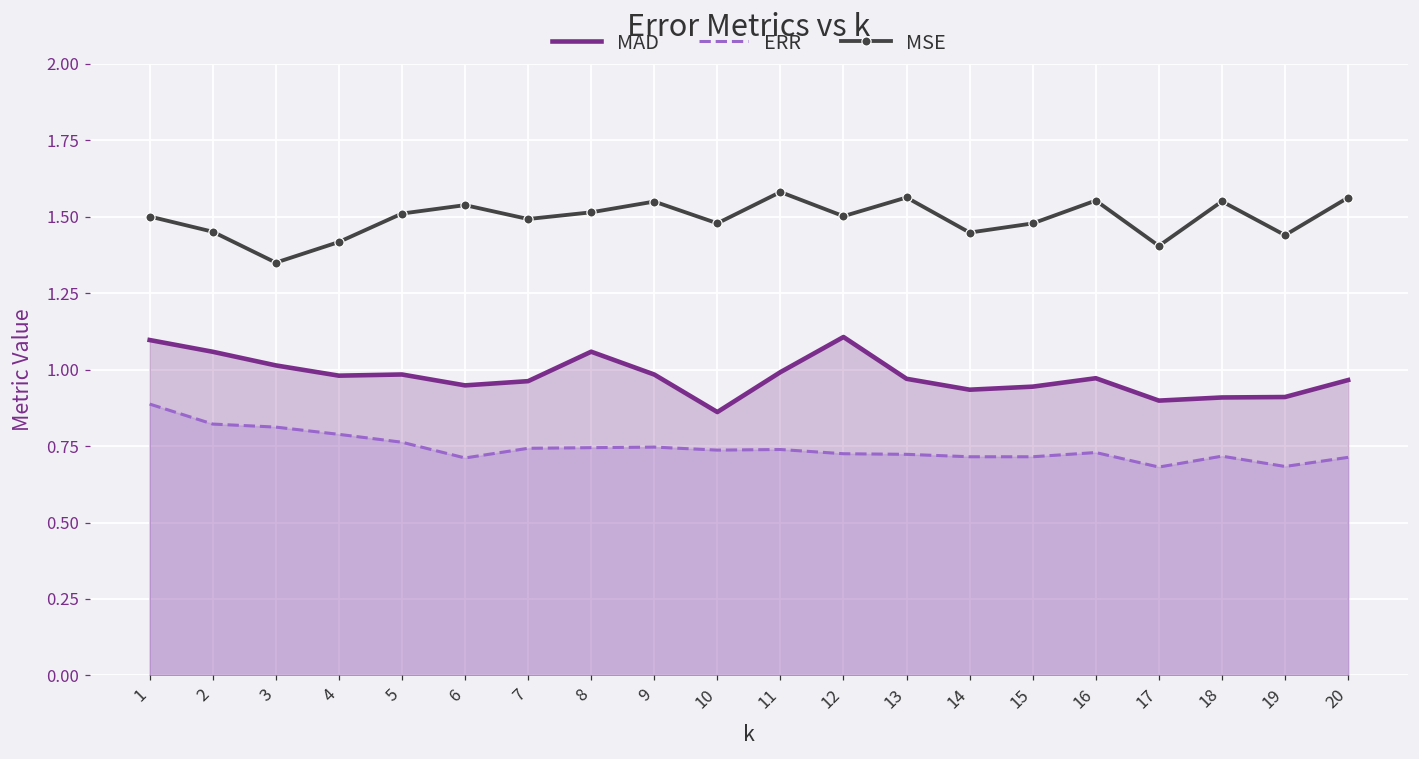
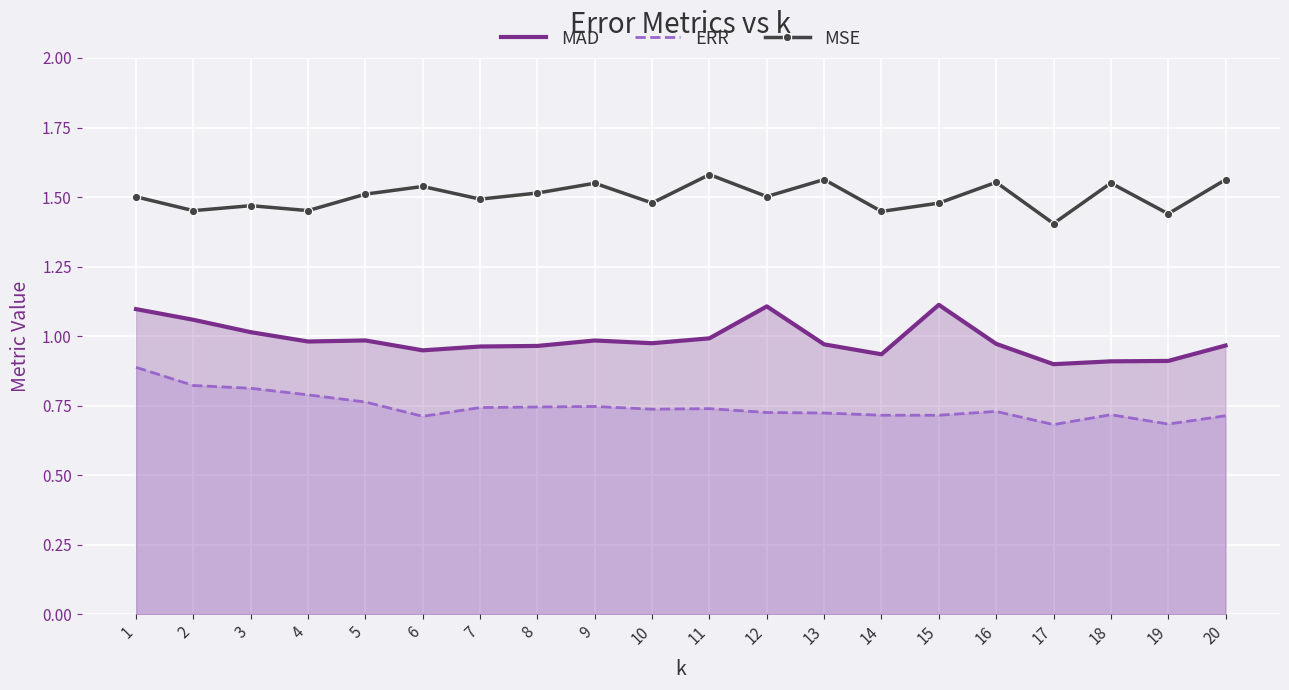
  {
    "MAD": {
      "1": 1.10,
      "2": 1.06,
      "3": 1.01,
      "4": 0.98,
      "5": 0.98,
      "6": 0.95,
      "7": 0.96,
-     "8": 1.06,
+     "8": 0.96,
      "9": 0.98,
-     "10": 0.86,
+     "10": 0.97,
      "11": 0.99,
      "12": 1.11,
      "13": 0.97,
      "14": 0.93,
-     "15": 0.94,
+     "15": 1.11,
      "16": 0.97,
      "17": 0.90,
      "18": 0.91,
      "19": 0.91,
      "20": 0.97
    },
    "ERR": {
      "1": 0.89,
      "2": 0.82,
      "3": 0.81,
      "4": 0.79,
      "5": 0.76,
      "6": 0.71,
      "7": 0.74,
      "8": 0.74,
      "9": 0.75,
      "10": 0.74,
      "11": 0.74,
      "12": 0.72,
      "13": 0.72,
      "14": 0.72,
      "15": 0.72,
      "16": 0.73,
      "17": 0.68,
      "18": 0.72,
      "19": 0.68,
      "20": 0.71
    },
    "MSE": {
      "1": 1.50,
      "2": 1.45,
-     "3": 1.35,
-     "4": 1.42,
+     "3": 1.47,
+     "4": 1.45,
      "5": 1.51,
      "6": 1.54,
      "7": 1.49,
      "8": 1.51,
      "9": 1.55,
      "10": 1.48,
      "11": 1.58,
      "12": 1.50,
      "13": 1.56,
      "14": 1.45,
      "15": 1.48,
      "16": 1.55,
      "17": 1.40,
      "18": 1.55,
      "19": 1.44,
      "20": 1.56
    }
  }
